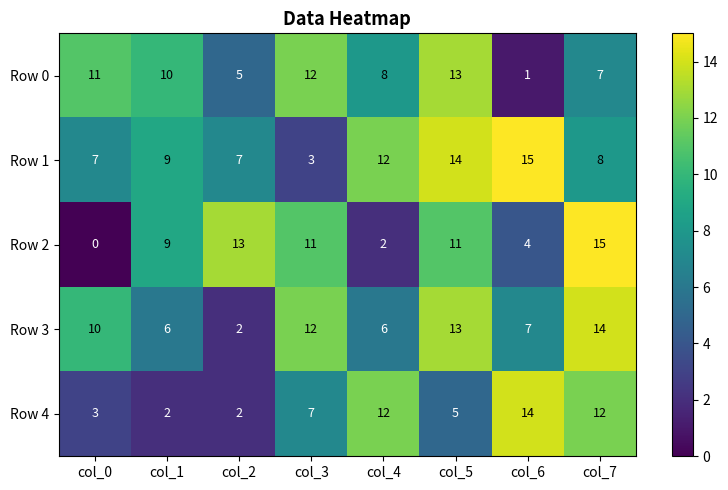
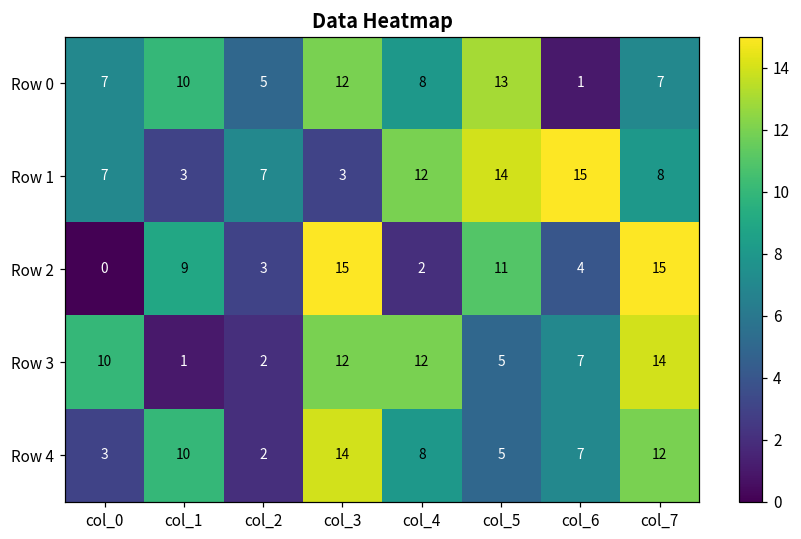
  {
    "Row 0": {
-     "col_0": 11,
+     "col_0": 7,
      "col_1": 10,
      "col_2": 5,
      "col_3": 12,
      "col_4": 8,
      "col_5": 13,
      "col_6": 1,
      "col_7": 7
    },
    "Row 1": {
      "col_0": 7,
-     "col_1": 9,
+     "col_1": 3,
      "col_2": 7,
      "col_3": 3,
      "col_4": 12,
      "col_5": 14,
      "col_6": 15,
      "col_7": 8
    },
    "Row 2": {
      "col_0": 0,
      "col_1": 9,
-     "col_2": 13,
-     "col_3": 11,
+     "col_2": 3,
+     "col_3": 15,
      "col_4": 2,
      "col_5": 11,
      "col_6": 4,
      "col_7": 15
    },
    "Row 3": {
      "col_0": 10,
-     "col_1": 6,
+     "col_1": 1,
      "col_2": 2,
      "col_3": 12,
-     "col_4": 6,
-     "col_5": 13,
+     "col_4": 12,
+     "col_5": 5,
      "col_6": 7,
      "col_7": 14
    },
    "Row 4": {
      "col_0": 3,
-     "col_1": 2,
+     "col_1": 10,
      "col_2": 2,
-     "col_3": 7,
-     "col_4": 12,
+     "col_3": 14,
+     "col_4": 8,
      "col_5": 5,
-     "col_6": 14,
+     "col_6": 7,
      "col_7": 12
    }
  }
